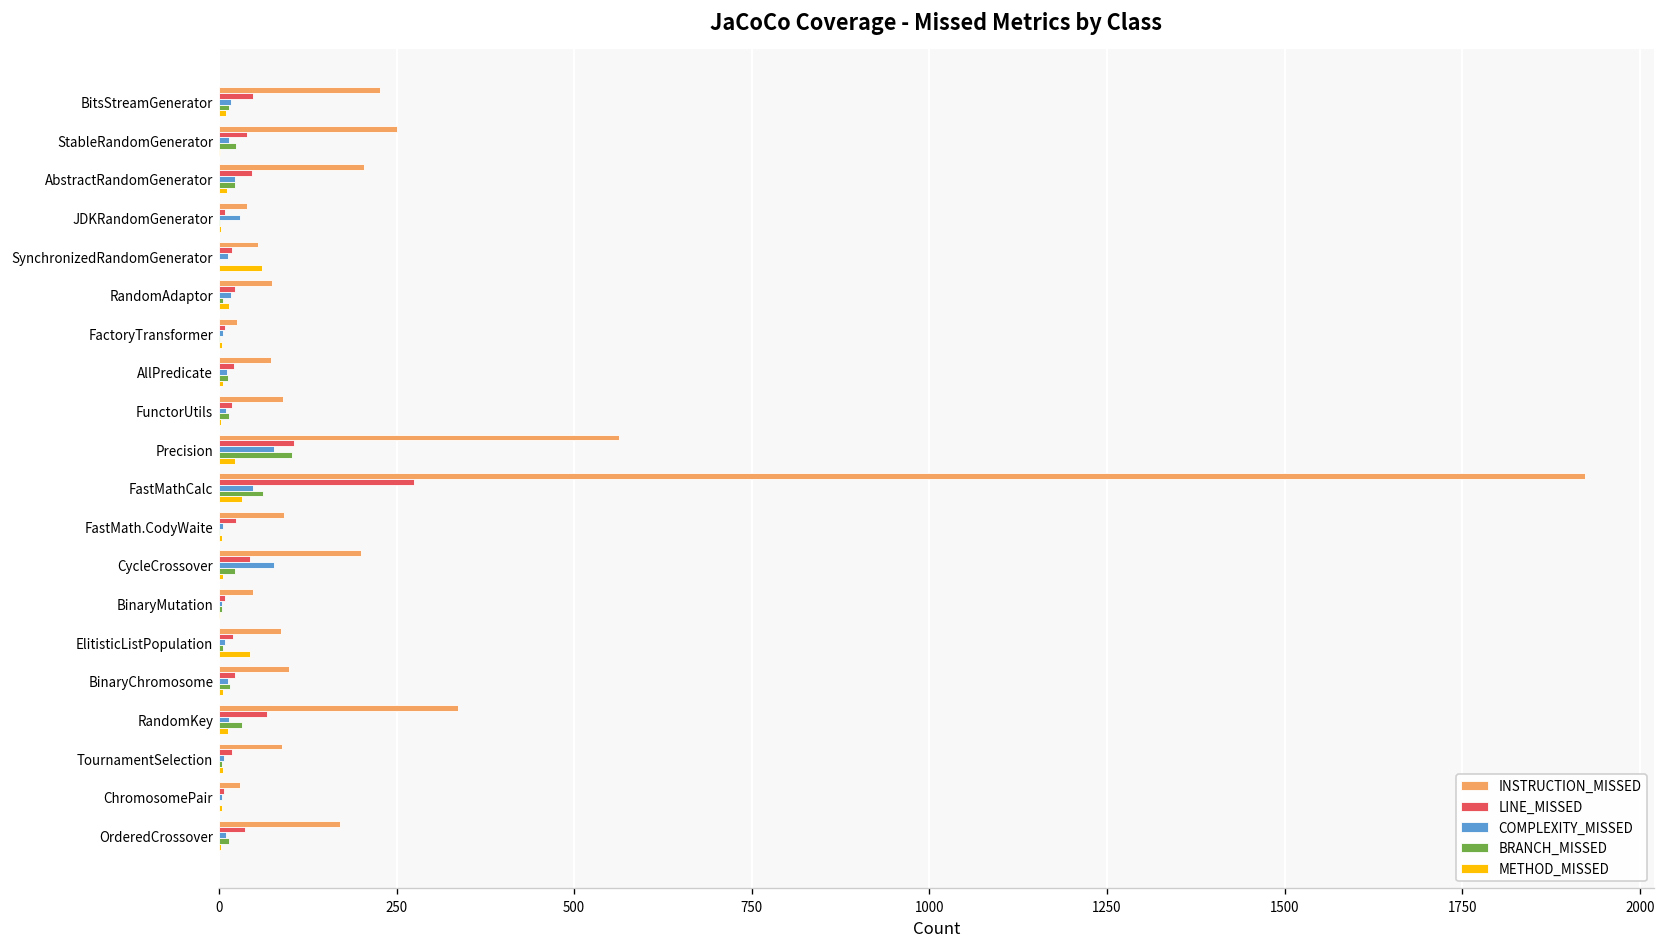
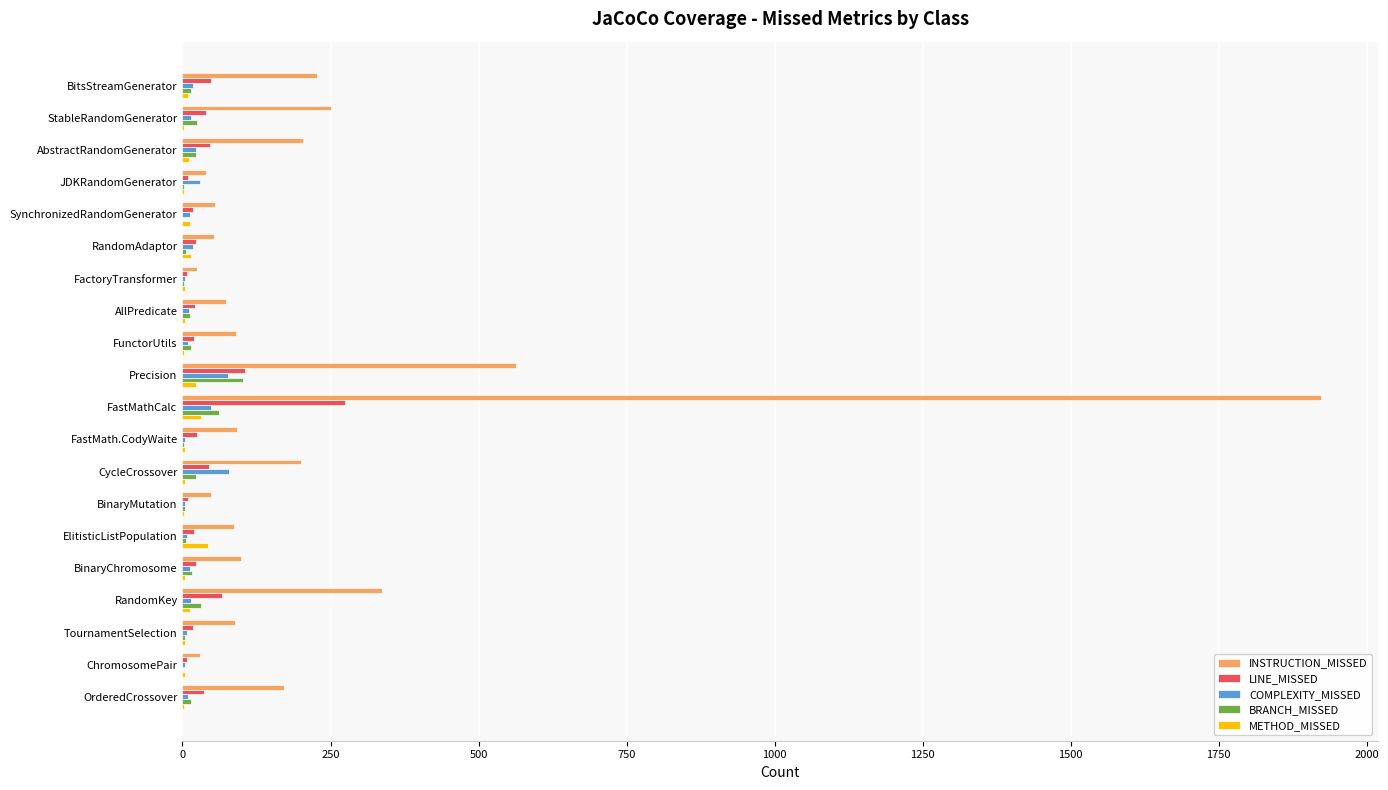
  {
    "INSTRUCTION_MISSED": {
      "BitsStreamGenerator": 230,
      "StableRandomGenerator": 250,
      "AbstractRandomGenerator": 200,
      "JDKRandomGenerator": 40,
      "SynchronizedRandomGenerator": 60,
-     "RandomAdaptor": 80,
+     "RandomAdaptor": 50,
      "FactoryTransformer": 30,
      "AllPredicate": 70,
      "FunctorUtils": 90,
      "Precision": 560,
      "FastMathCalc": 1920,
      "FastMath.CodyWaite": 90,
      "CycleCrossover": 200,
      "BinaryMutation": 50,
      "ElitisticListPopulation": 90,
      "BinaryChromosome": 100,
      "RandomKey": 340,
      "TournamentSelection": 90,
      "ChromosomePair": 30,
      "OrderedCrossover": 170
    },
    "LINE_MISSED": {
      "BitsStreamGenerator": 50,
      "StableRandomGenerator": 40,
      "AbstractRandomGenerator": 50,
      "JDKRandomGenerator": 10,
      "SynchronizedRandomGenerator": 20,
      "RandomAdaptor": 20,
      "FactoryTransformer": 10,
      "AllPredicate": 20,
      "FunctorUtils": 20,
      "Precision": 110,
      "FastMathCalc": 280,
      "FastMath.CodyWaite": 20,
      "CycleCrossover": 40,
      "BinaryMutation": 10,
      "ElitisticListPopulation": 20,
      "BinaryChromosome": 20,
      "RandomKey": 70,
      "TournamentSelection": 20,
      "ChromosomePair": 10,
      "OrderedCrossover": 40
    },
    "COMPLEXITY_MISSED": {
      "BitsStreamGenerator": 20,
      "StableRandomGenerator": 10,
      "AbstractRandomGenerator": 20,
      "JDKRandomGenerator": 30,
      "SynchronizedRandomGenerator": 10,
      "RandomAdaptor": 20,
      "FactoryTransformer": 10,
      "AllPredicate": 10,
      "FunctorUtils": 10,
      "Precision": 80,
      "FastMathCalc": 50,
      "FastMath.CodyWaite": 10,
      "CycleCrossover": 80,
      "ElitisticListPopulation": 10,
      "BinaryChromosome": 10,
      "RandomKey": 10,
      "TournamentSelection": 10,
      "OrderedCrossover": 10
    },
    "BRANCH_MISSED": {
      "BitsStreamGenerator": 10,
      "StableRandomGenerator": 20,
      "AbstractRandomGenerator": 20,
      "SynchronizedRandomGenerator": 0,
      "RandomAdaptor": 10,
      "AllPredicate": 10,
      "FunctorUtils": 10,
      "Precision": 100,
      "FastMathCalc": 60,
      "CycleCrossover": 20,
      "ElitisticListPopulation": 10,
      "BinaryChromosome": 20,
      "RandomKey": 30,
      "ChromosomePair": 0,
      "OrderedCrossover": 10
    },
    "METHOD_MISSED": {
      "BitsStreamGenerator": 10,
      "AbstractRandomGenerator": 10,
-     "SynchronizedRandomGenerator": 60,
+     "SynchronizedRandomGenerator": 10,
      "RandomAdaptor": 10,
      "AllPredicate": 10,
      "Precision": 20,
      "FastMathCalc": 30,
      "CycleCrossover": 10,
      "ElitisticListPopulation": 40,
      "BinaryChromosome": 10,
      "RandomKey": 10,
      "TournamentSelection": 10
    }
  }
